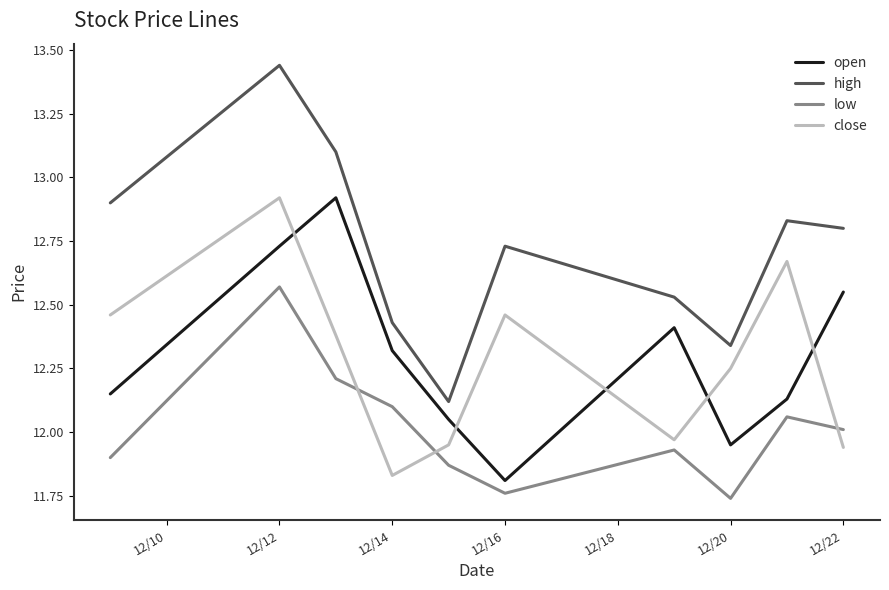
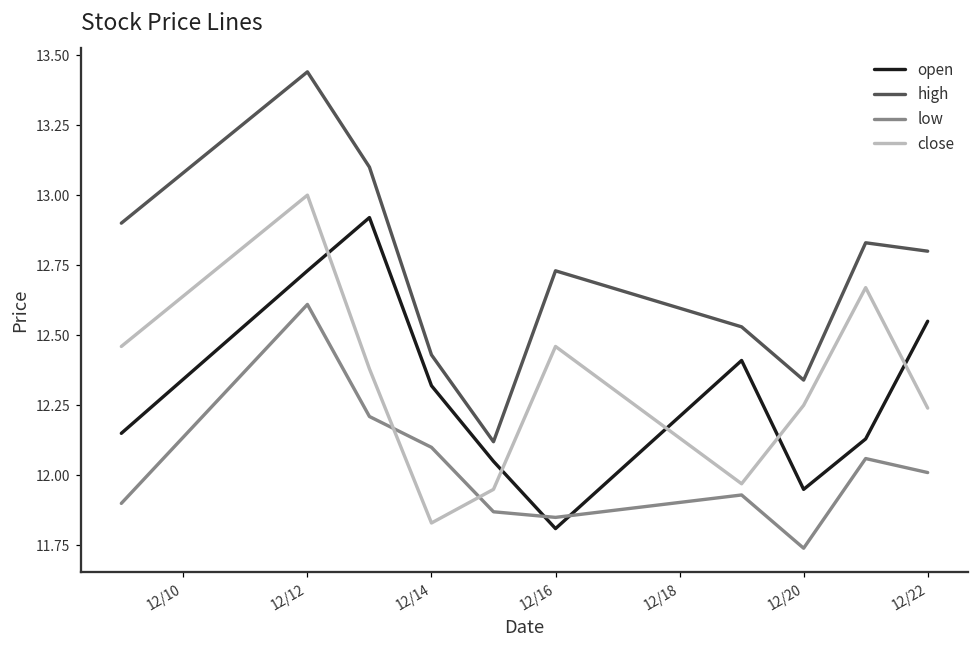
  {
    "open": {
      "12/12": 12.73,
      "12/14": 12.32,
      "12/16": 11.81,
      "12/20": 11.95,
      "12/22": 12.55
    },
    "high": {
      "12/12": 13.44,
      "12/14": 12.43,
      "12/16": 12.73,
      "12/20": 12.34,
      "12/22": 12.80
    },
    "low": {
-     "12/12": 12.57,
+     "12/12": 12.61,
      "12/14": 12.10,
-     "12/16": 11.76,
+     "12/16": 11.85,
      "12/20": 11.74,
      "12/22": 12.01
    },
    "close": {
-     "12/12": 12.92,
+     "12/12": 13.00,
      "12/14": 11.83,
      "12/16": 12.46,
      "12/20": 12.25,
-     "12/22": 11.94
+     "12/22": 12.24
    }
  }
